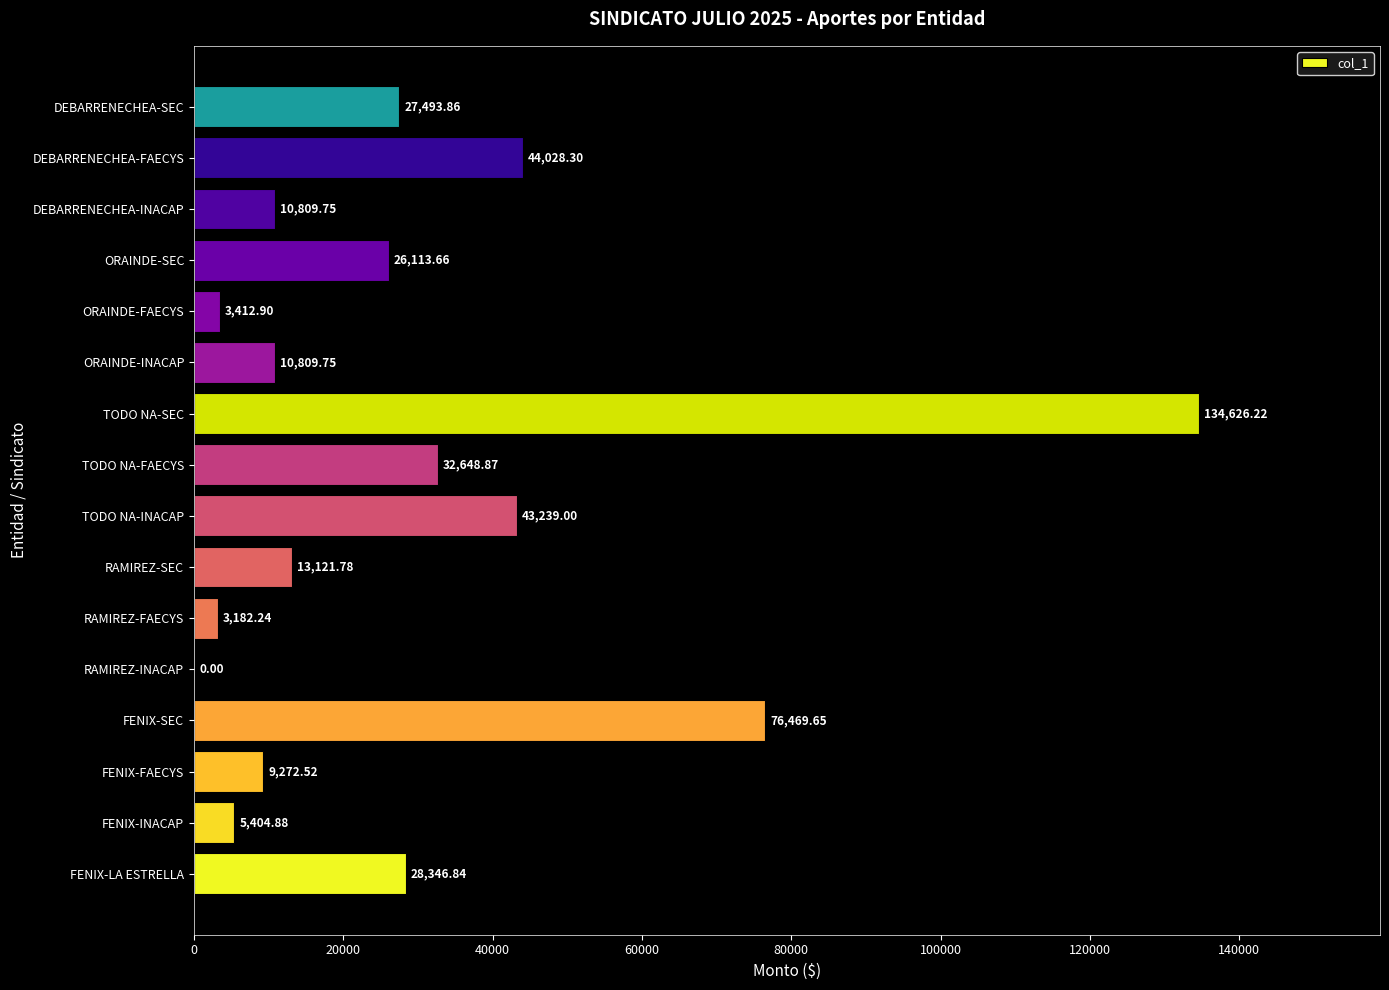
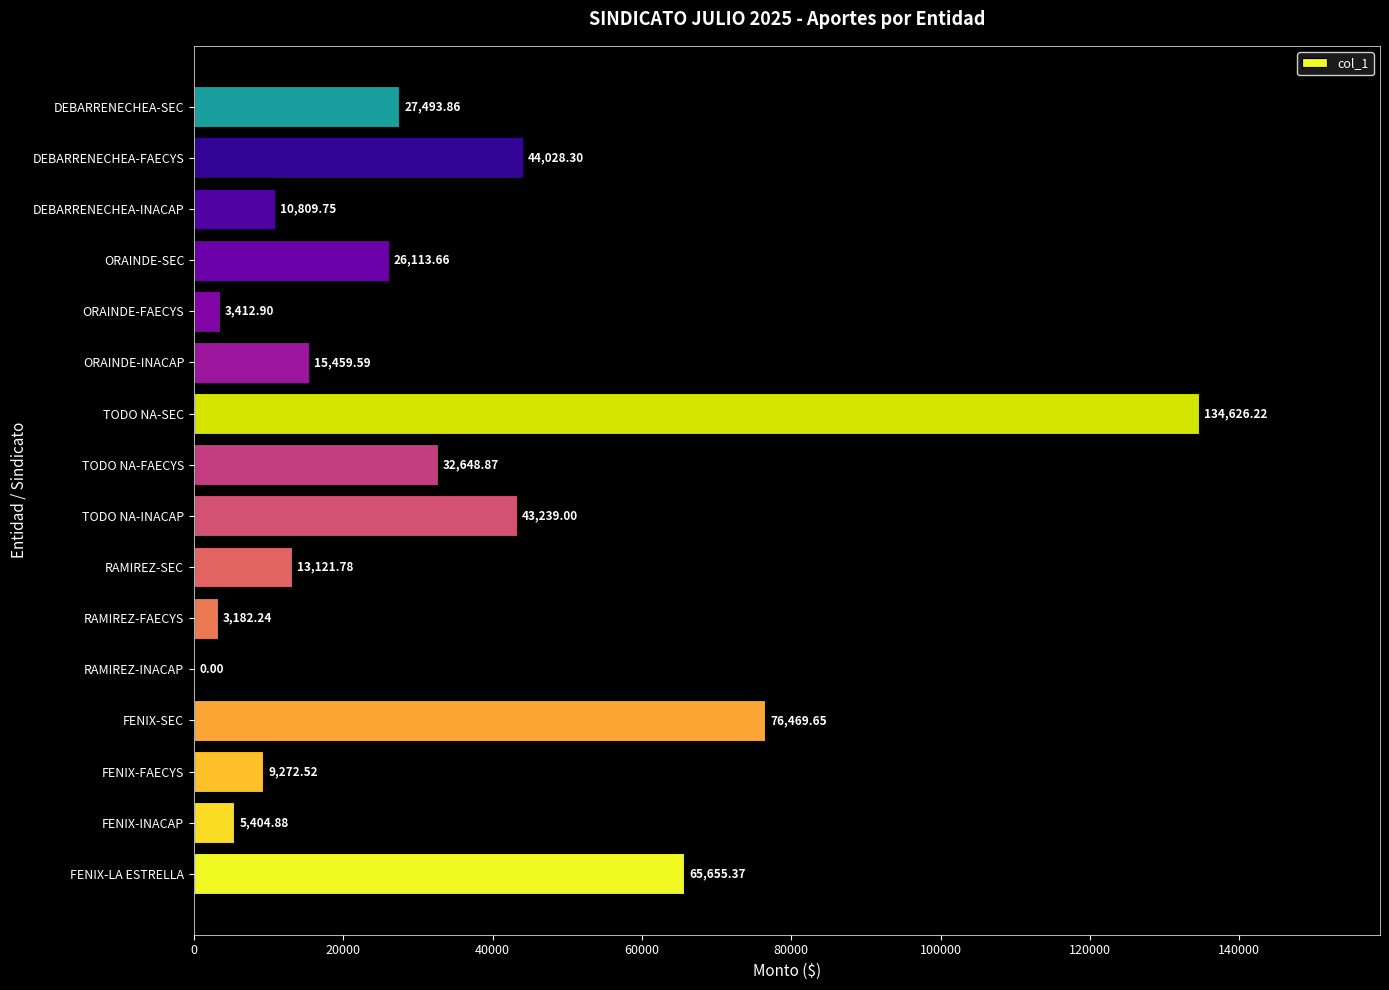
  {
    "DEBARRENECHEA-SEC": "27,493.86",
    "DEBARRENECHEA-FAECYS": "44,028.30",
    "DEBARRENECHEA-INACAP": "10,809.75",
    "ORAINDE-SEC": "26,113.66",
    "ORAINDE-FAECYS": "3,412.90",
-   "ORAINDE-INACAP": "10,809.75",
+   "ORAINDE-INACAP": "15,459.59",
    "TODO NA-SEC": "134,626.22",
    "TODO NA-FAECYS": "32,648.87",
    "TODO NA-INACAP": "43,239.00",
    "RAMIREZ-SEC": "13,121.78",
    "RAMIREZ-FAECYS": "3,182.24",
    "RAMIREZ-INACAP": "0.00",
    "FENIX-SEC": "76,469.65",
    "FENIX-FAECYS": "9,272.52",
    "FENIX-INACAP": "5,404.88",
-   "FENIX-LA ESTRELLA": "28,346.84"
+   "FENIX-LA ESTRELLA": "65,655.37"
  }
